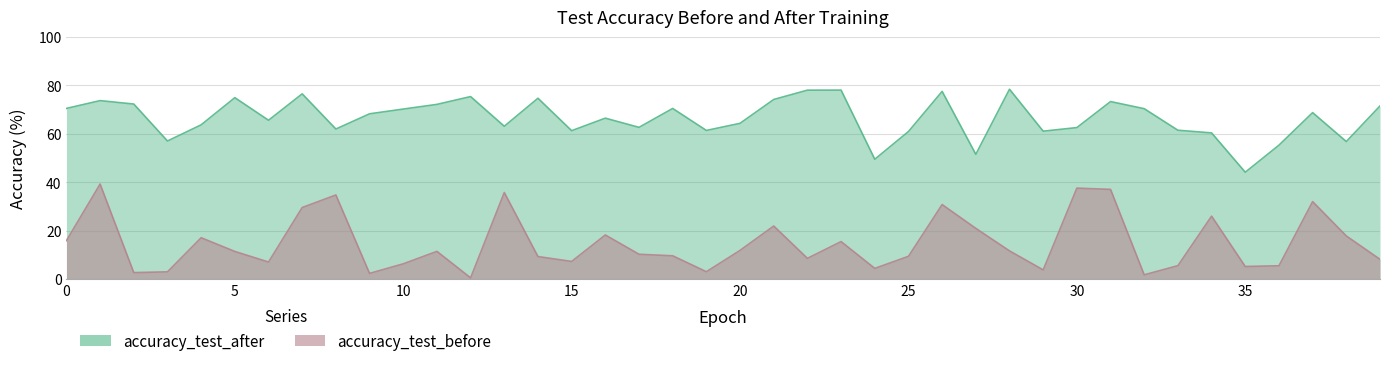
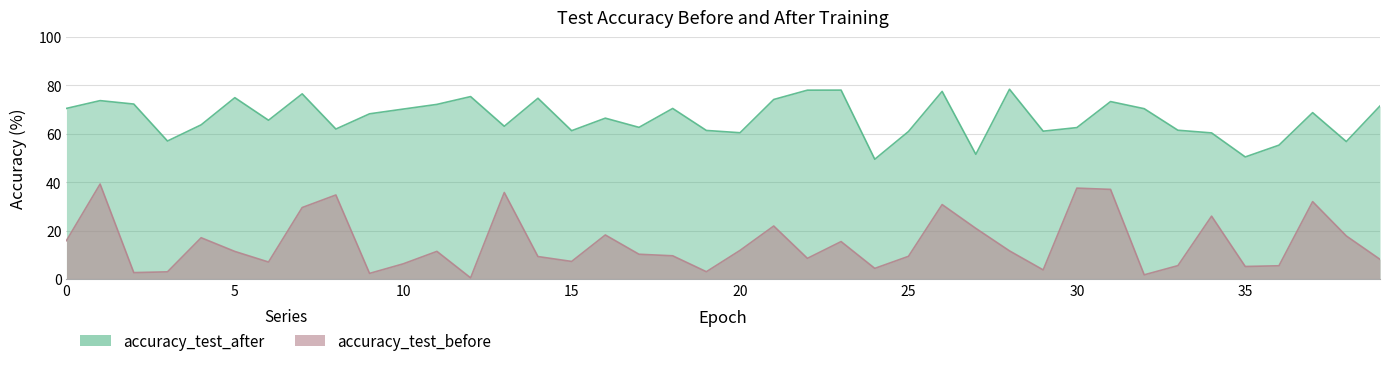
  {
    "accuracy_test_after": {
      "0": 70,
      "5": 75,
      "10": 70,
      "15": 61,
-     "20": 64,
+     "20": 60,
      "25": 61,
      "30": 63,
-     "35": 44
+     "35": 50
    },
    "accuracy_test_before": {
      "0": 16,
      "5": 11,
      "10": 6,
      "15": 7,
      "20": 12,
      "25": 9,
      "30": 38,
      "35": 5
    }
  }
